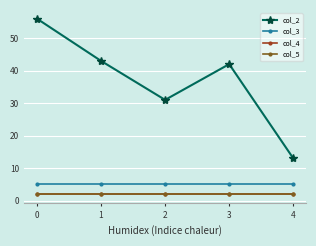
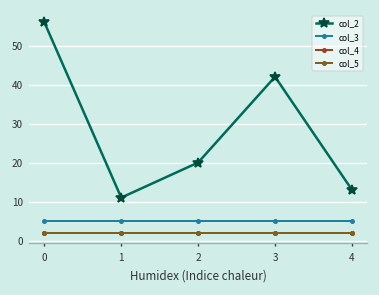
  {
    "col_2": {
      "0": 56,
-     "1": 43,
-     "2": 31,
+     "1": 11,
+     "2": 20,
      "3": 42,
      "4": 13
    },
    "col_3": {
      "0": 5,
      "1": 5,
      "2": 5,
      "3": 5,
      "4": 5
    },
    "col_5": {
      "0": 2,
      "1": 2,
      "2": 2,
      "3": 2,
      "4": 2
    }
  }
